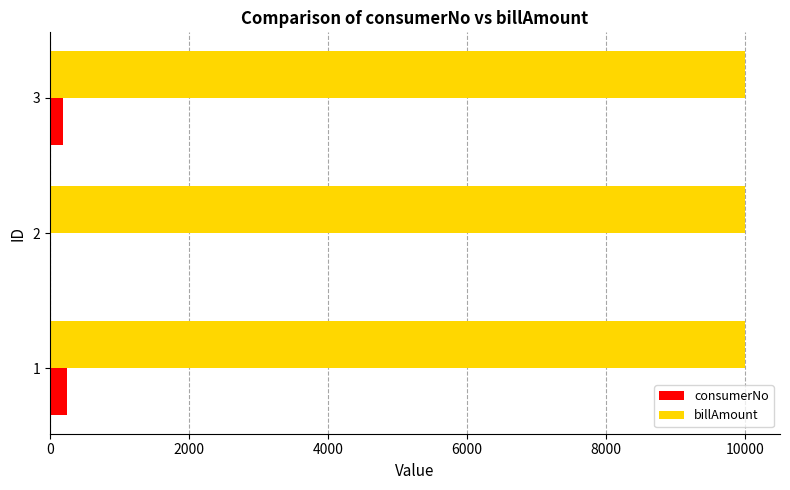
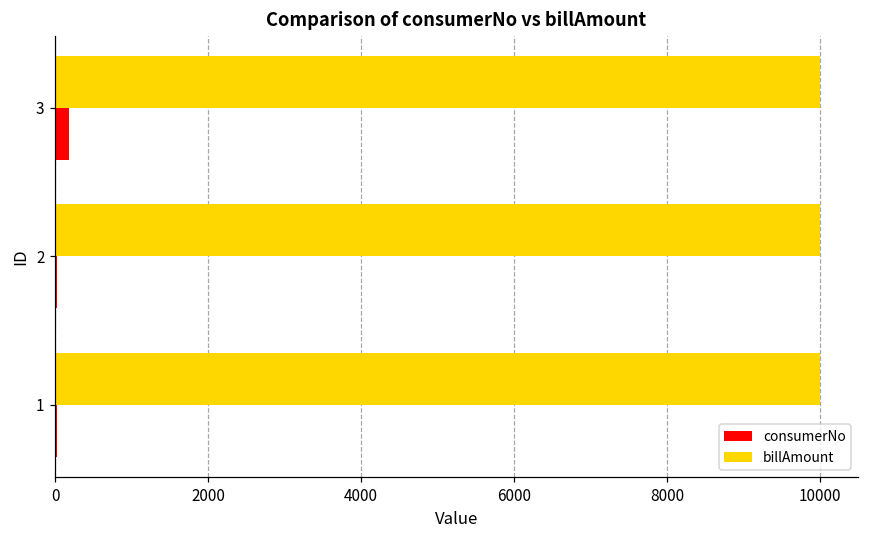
  {
    "consumerNo": {
      "3": 200,
-     "1": 200
+     "1": 0
    },
    "billAmount": {
      "3": 10000,
      "2": 10000,
      "1": 10000
    }
  }
